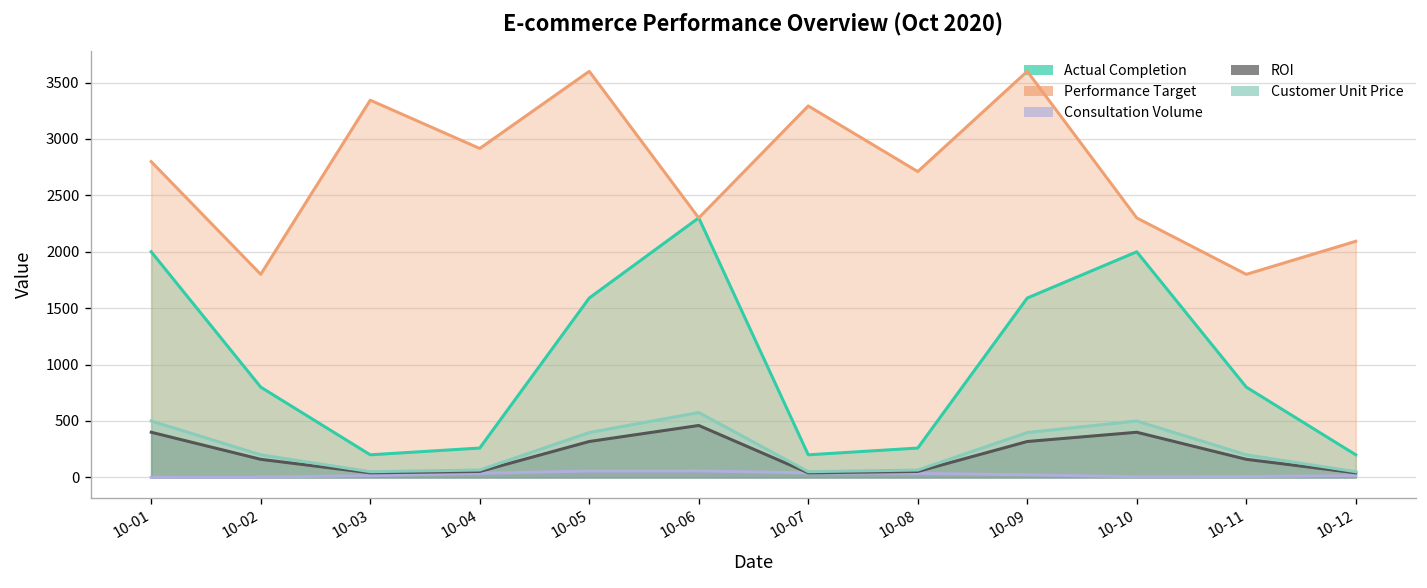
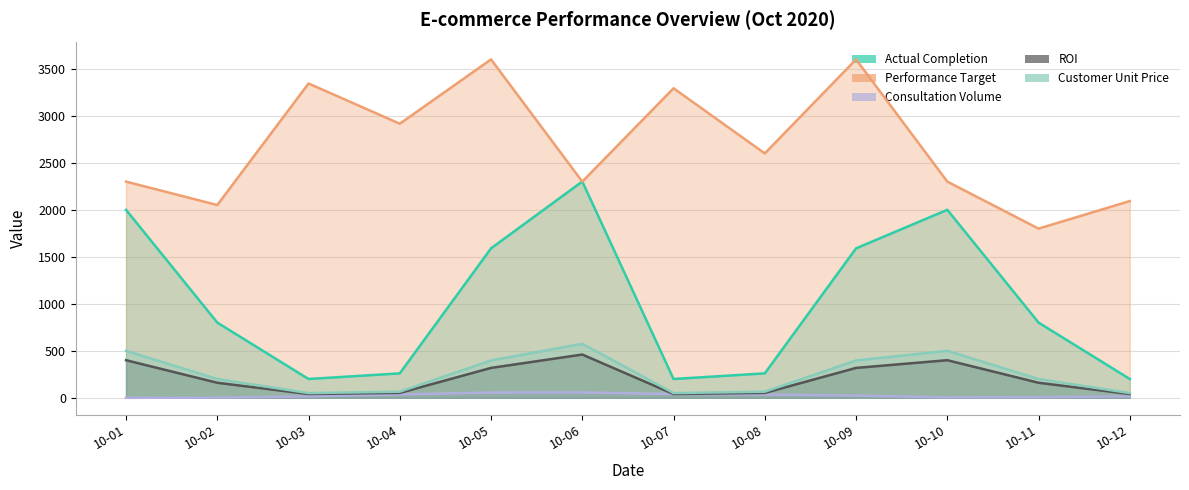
  {
    "Performance Target": {
-     "10-01": 2800,
-     "10-02": 1800,
+     "10-01": 2300,
+     "10-02": 2100,
      "10-03": 3300,
      "10-04": 2900,
      "10-05": 3600,
      "10-07": 3300,
-     "10-08": 2700,
+     "10-08": 2600,
      "10-09": 3600,
      "10-10": 2300,
      "10-11": 1800,
      "10-12": 2100
    },
    "ROI": {
      "10-01": 400,
      "10-02": 200,
      "10-05": 300,
      "10-06": 500,
      "10-09": 300,
      "10-10": 400,
      "10-11": 200
    }
  }
